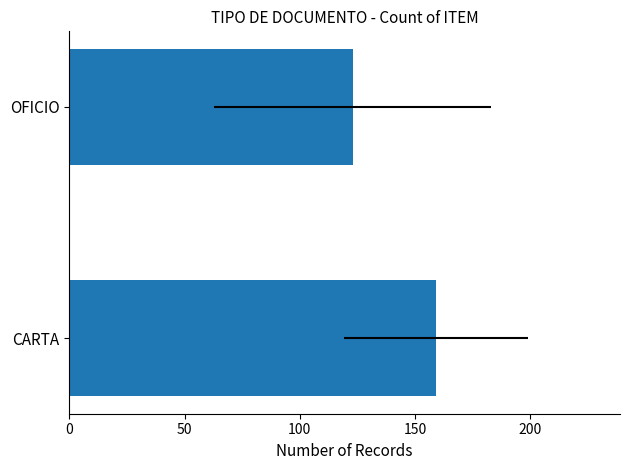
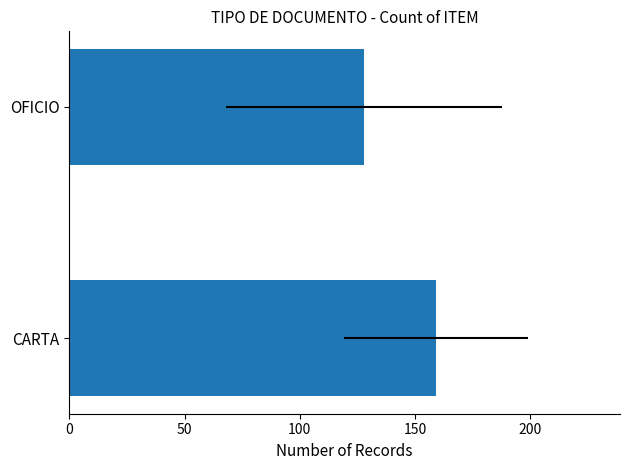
  {
-   "OFICIO": 123,
+   "OFICIO": 128,
    "CARTA": 159
  }
